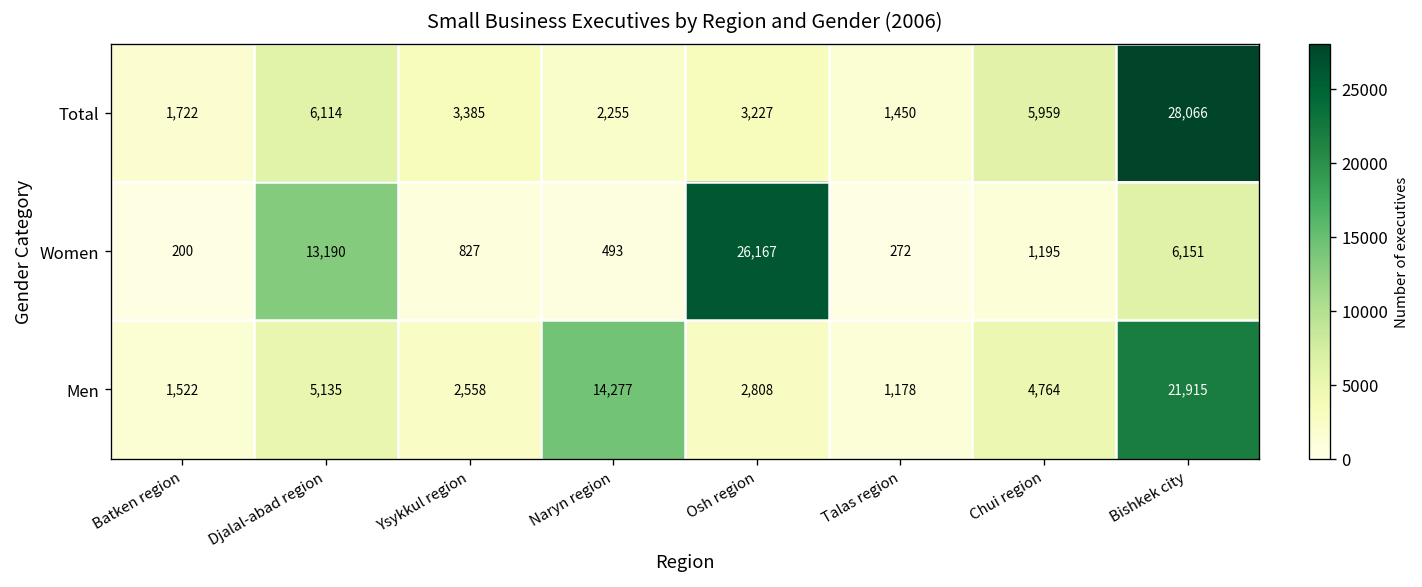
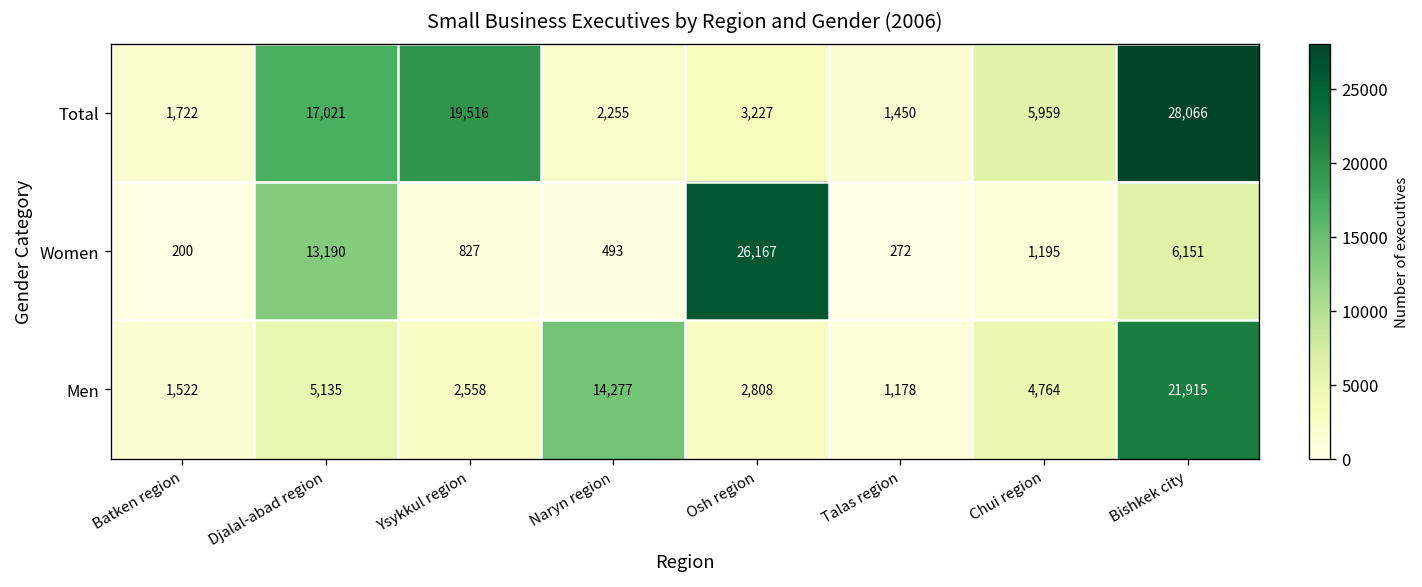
  {
    "Total": {
      "Batken region": "1,722",
-     "Djalal-abad region": "6,114",
-     "Ysykkul region": "3,385",
+     "Djalal-abad region": "17,021",
+     "Ysykkul region": "19,516",
      "Naryn region": "2,255",
      "Osh region": "3,227",
      "Talas region": "1,450",
      "Chui region": "5,959",
      "Bishkek city": "28,066"
    },
    "Women": {
      "Batken region": "200",
      "Djalal-abad region": "13,190",
      "Ysykkul region": "827",
      "Naryn region": "493",
      "Osh region": "26,167",
      "Talas region": "272",
      "Chui region": "1,195",
      "Bishkek city": "6,151"
    },
    "Men": {
      "Batken region": "1,522",
      "Djalal-abad region": "5,135",
      "Ysykkul region": "2,558",
      "Naryn region": "14,277",
      "Osh region": "2,808",
      "Talas region": "1,178",
      "Chui region": "4,764",
      "Bishkek city": "21,915"
    }
  }
